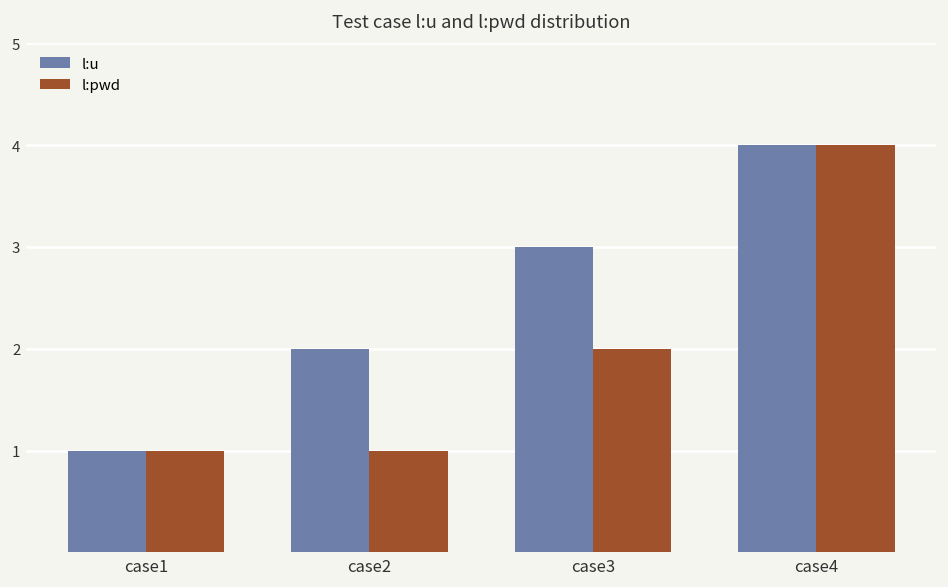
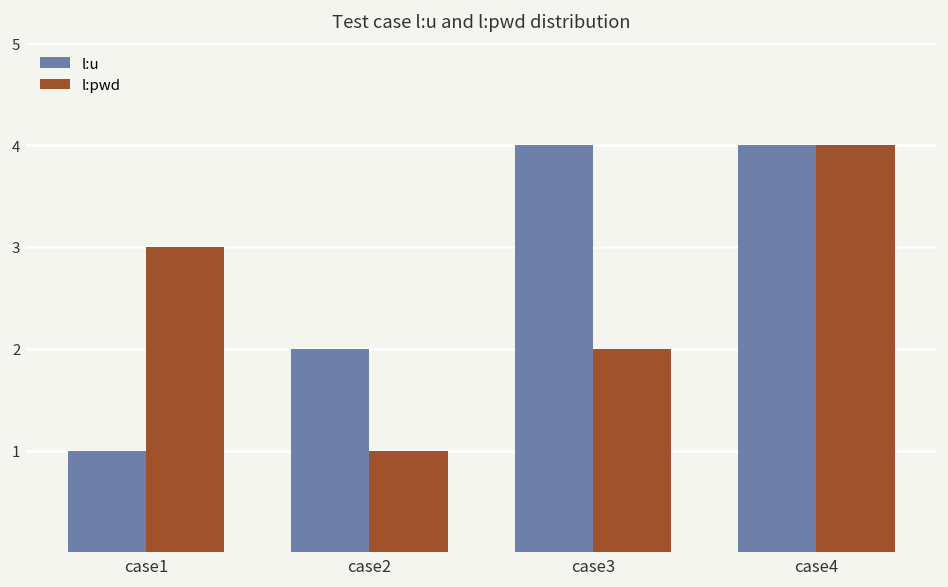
  {
    "l:u": {
      "case1": 1,
      "case2": 2,
-     "case3": 3,
+     "case3": 4,
      "case4": 4
    },
    "l:pwd": {
-     "case1": 1,
+     "case1": 3,
      "case2": 1,
      "case3": 2,
      "case4": 4
    }
  }
